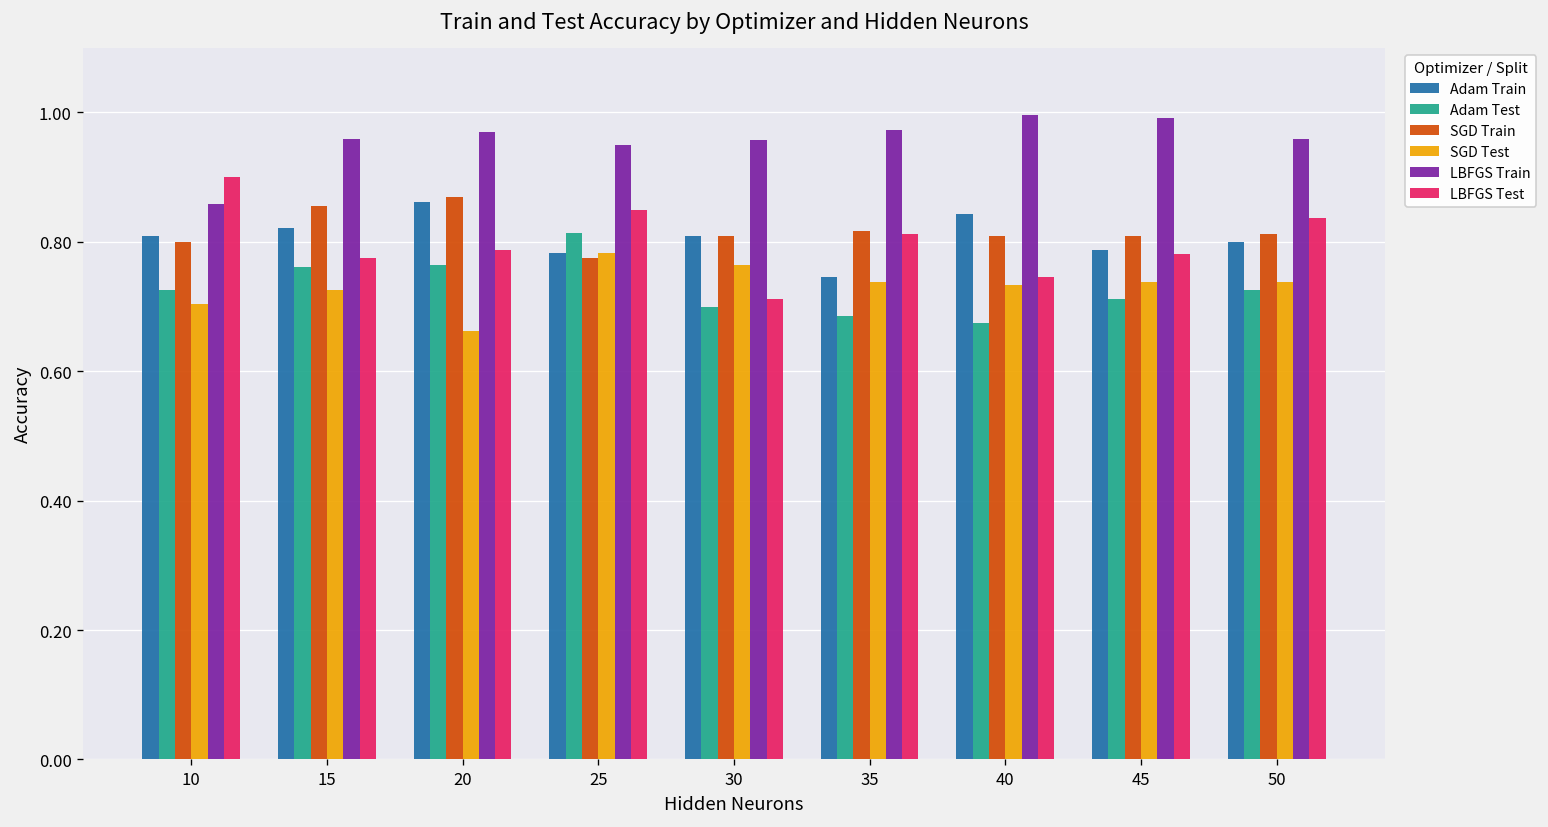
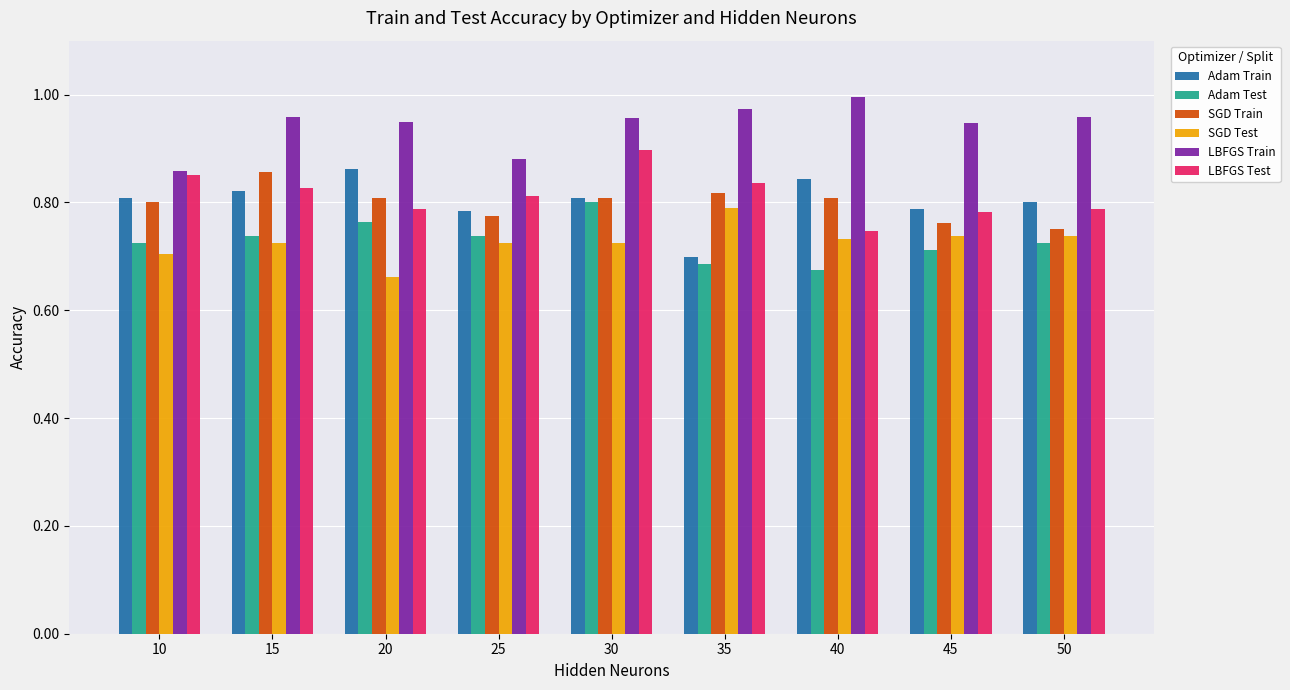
  {
    "Adam Train": {
      "10": 0.81,
      "15": 0.82,
      "20": 0.86,
      "25": 0.78,
      "30": 0.81,
-     "35": 0.75,
+     "35": 0.70,
      "40": 0.84,
      "45": 0.79,
      "50": 0.80
    },
    "Adam Test": {
      "10": 0.73,
-     "15": 0.76,
+     "15": 0.74,
      "20": 0.76,
-     "25": 0.81,
-     "30": 0.7,
+     "25": 0.74,
+     "30": 0.8,
      "35": 0.69,
      "40": 0.68,
      "45": 0.71,
      "50": 0.73
    },
    "SGD Train": {
      "10": 0.80,
      "15": 0.86,
-     "20": 0.87,
+     "20": 0.81,
      "25": 0.77,
      "30": 0.81,
      "35": 0.82,
      "40": 0.81,
-     "45": 0.81,
-     "50": 0.81
+     "45": 0.76,
+     "50": 0.75
    },
    "SGD Test": {
      "10": 0.70,
      "15": 0.73,
      "20": 0.66,
-     "25": 0.78,
-     "30": 0.76,
-     "35": 0.74,
+     "25": 0.73,
+     "30": 0.73,
+     "35": 0.79,
      "40": 0.73,
      "45": 0.74,
      "50": 0.74
    },
    "LBFGS Train": {
      "10": 0.86,
      "15": 0.96,
-     "20": 0.97,
-     "25": 0.95,
+     "20": 0.95,
+     "25": 0.88,
      "30": 0.96,
      "35": 0.97,
      "40": 1.00,
-     "45": 0.99,
+     "45": 0.95,
      "50": 0.96
    },
    "LBFGS Test": {
-     "10": 0.90,
-     "15": 0.78,
+     "10": 0.85,
+     "15": 0.83,
      "20": 0.79,
-     "25": 0.85,
-     "30": 0.71,
-     "35": 0.81,
+     "25": 0.81,
+     "30": 0.90,
+     "35": 0.84,
      "40": 0.75,
      "45": 0.78,
-     "50": 0.84
+     "50": 0.79
    }
  }
